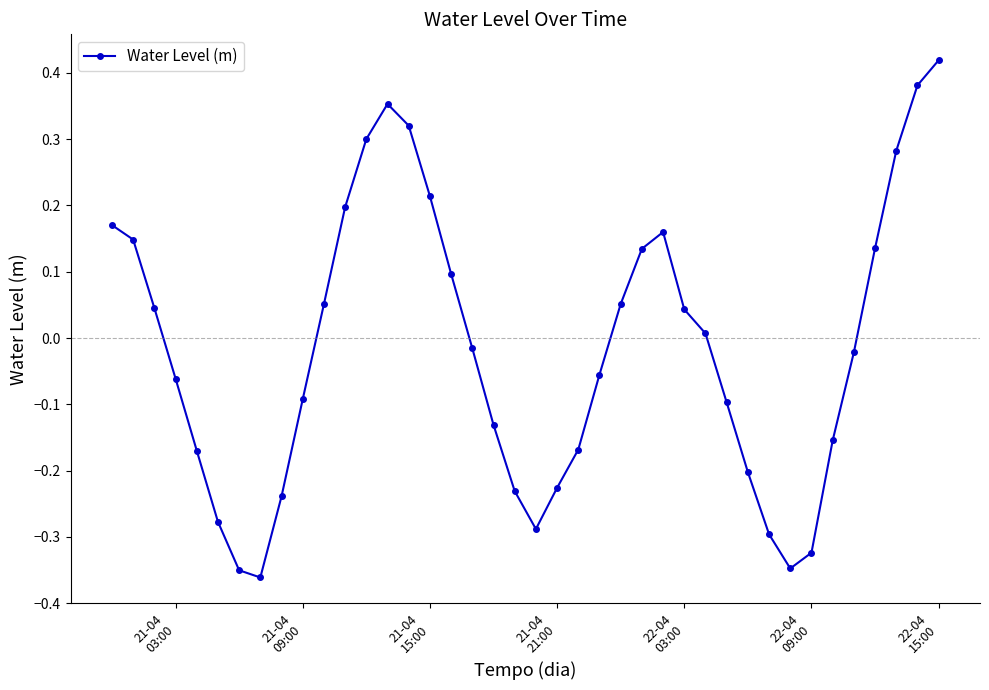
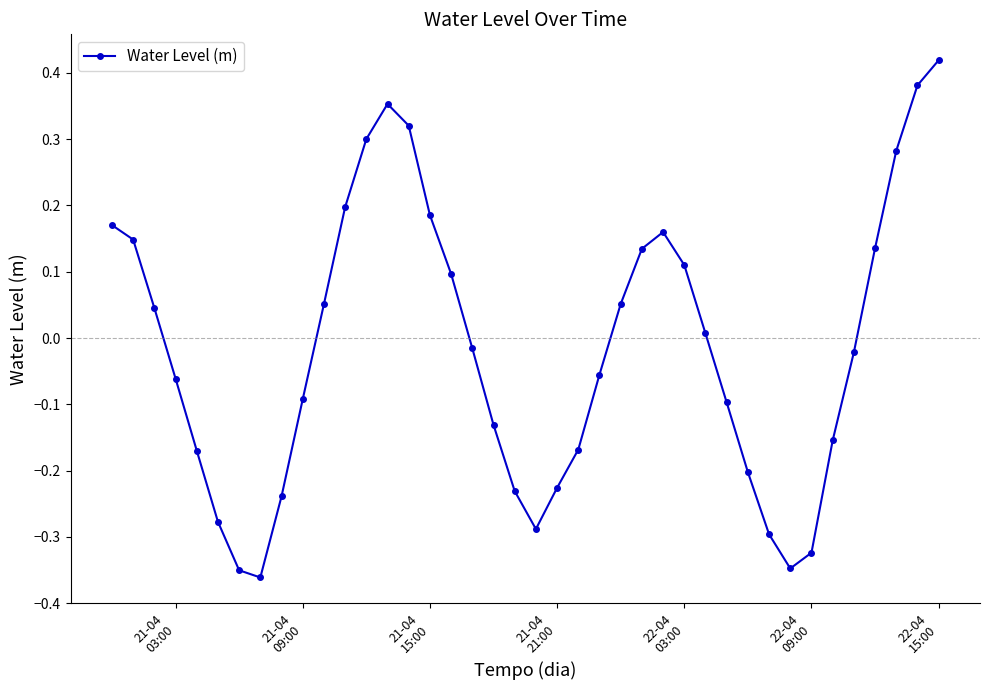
  {
    "21-04 03:00": -0.06,
    "21-04 09:00": -0.09,
-   "21-04 15:00": 0.21,
+   "21-04 15:00": 0.19,
    "21-04 21:00": -0.23,
-   "22-04 03:00": 0.04,
+   "22-04 03:00": 0.11,
    "22-04 09:00": -0.32,
    "22-04 15:00": 0.42
  }
